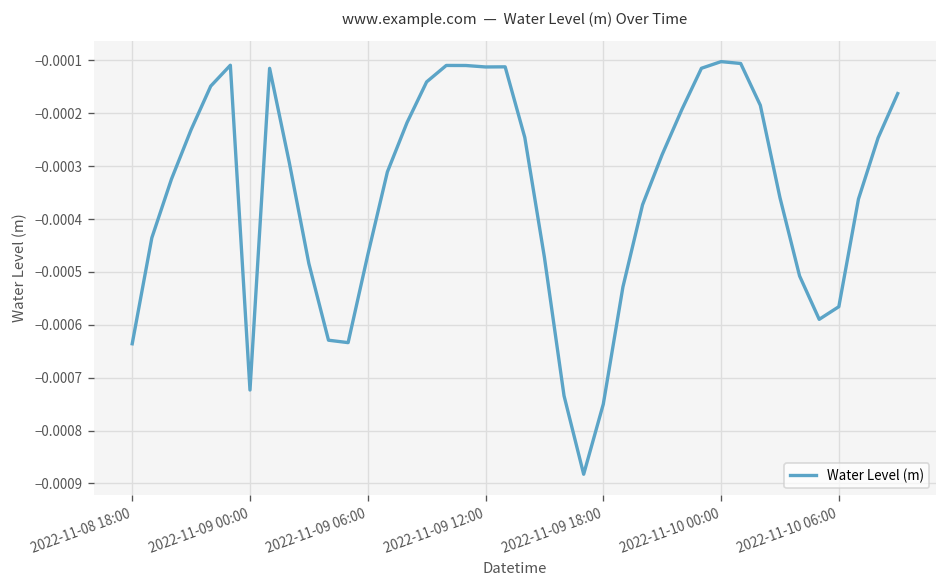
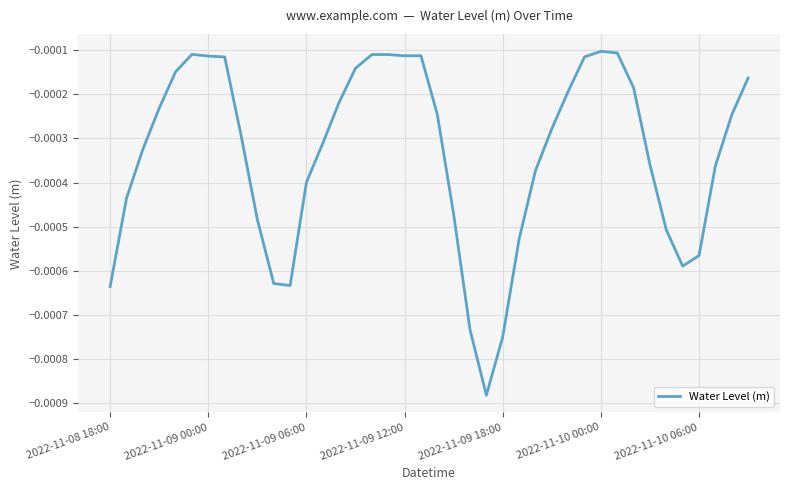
  {
    "2022-11-08 18:00": -0.00064,
-   "2022-11-09 00:00": -0.00072,
-   "2022-11-09 06:00": -0.00047,
+   "2022-11-09 00:00": -0.00011,
+   "2022-11-09 06:00": -0.00040,
    "2022-11-09 12:00": -0.00011,
    "2022-11-09 18:00": -0.00075,
    "2022-11-10 00:00": -0.00010,
    "2022-11-10 06:00": -0.00057
  }
